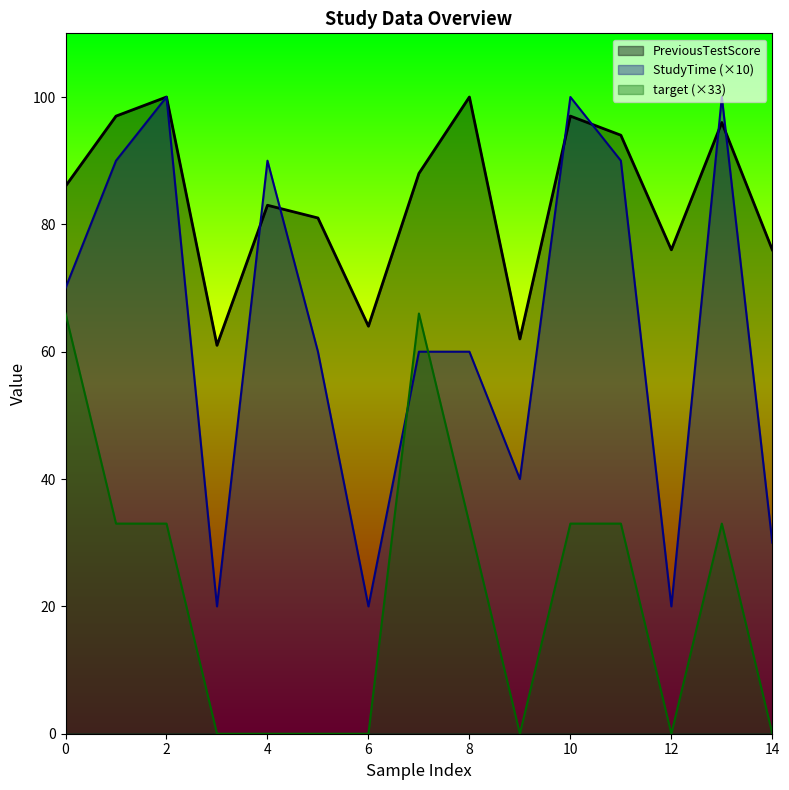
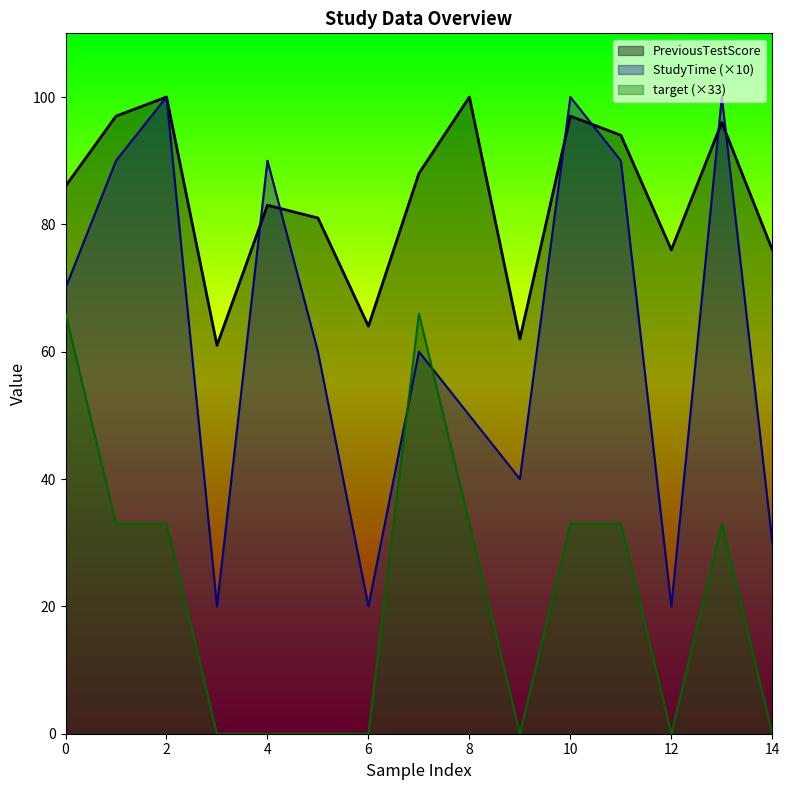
  {
    "StudyTime (×10)": {
      "0": 70,
      "4": 90,
      "6": 20,
-     "8": 60,
+     "8": 50,
      "10": 100,
      "12": 20,
      "14": 30
    }
  }
